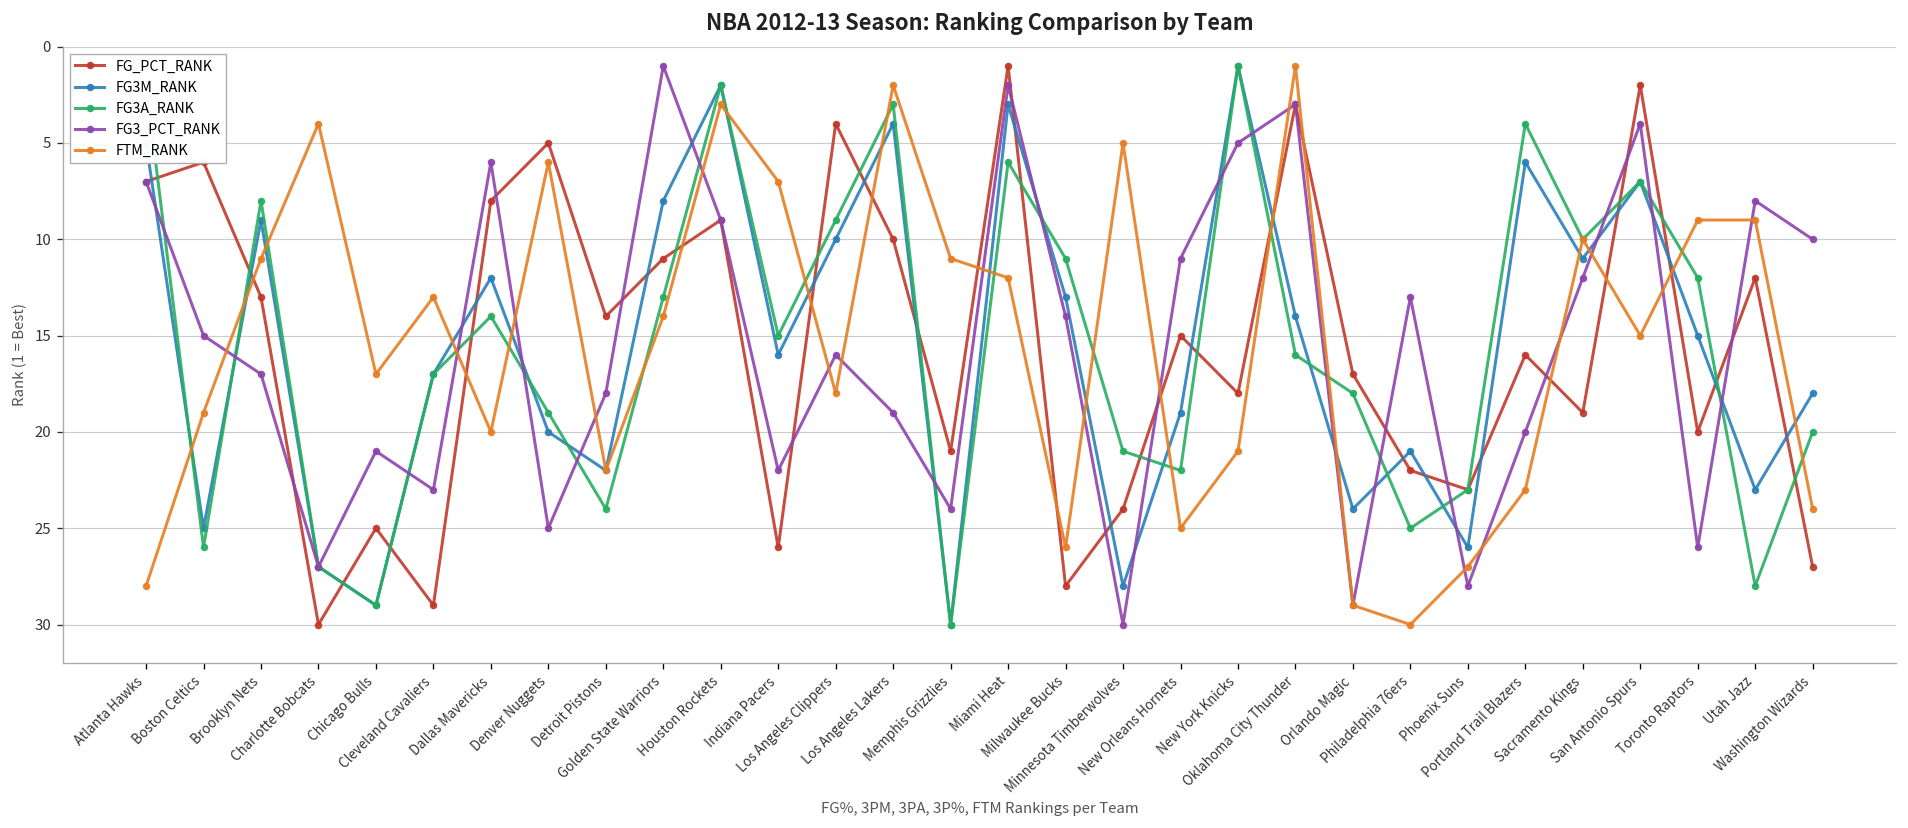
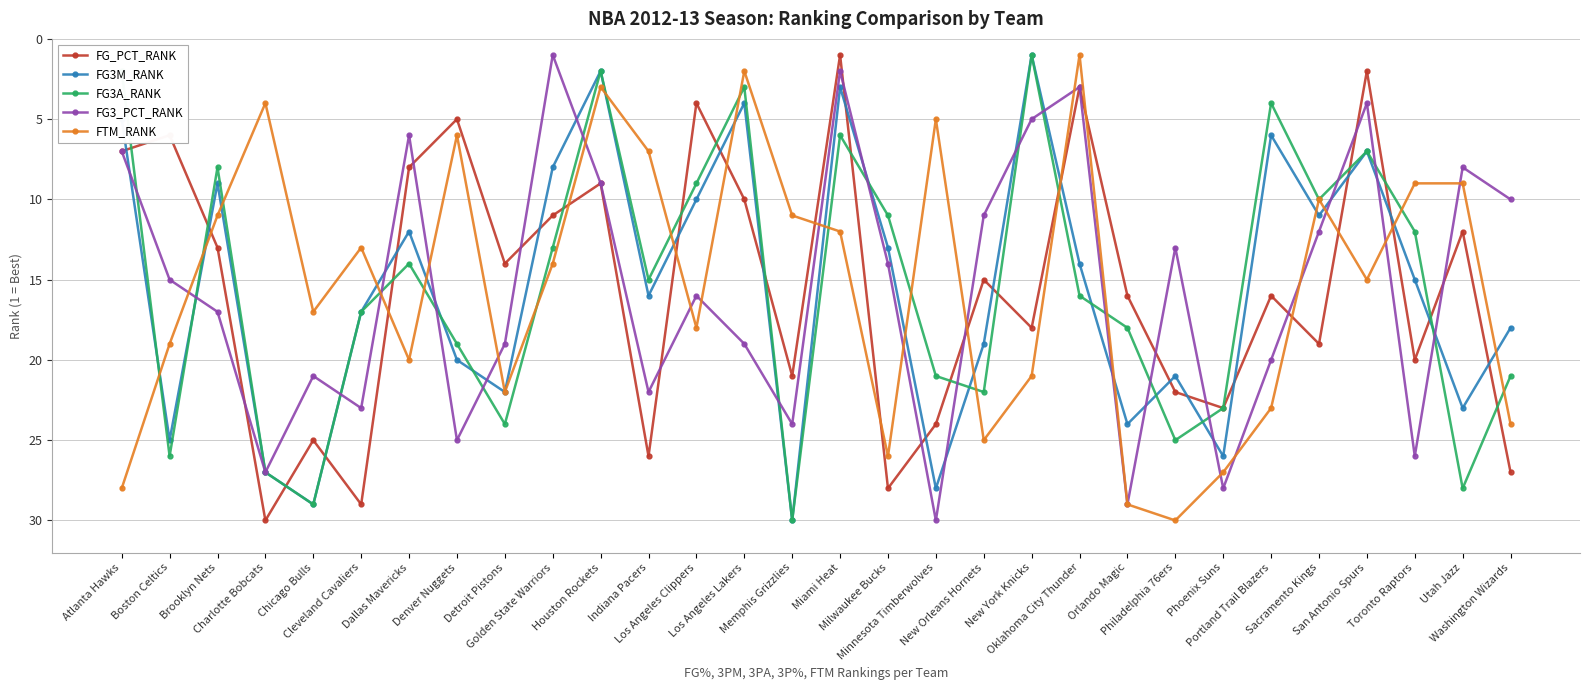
  {
    "FG_PCT_RANK": {
      "Brooklyn Nets": 13,
      "Charlotte Bobcats": 30,
      "Chicago Bulls": 25,
      "Cleveland Cavaliers": 29,
      "Dallas Mavericks": 8,
      "Denver Nuggets": 5,
      "Detroit Pistons": 14,
      "Golden State Warriors": 11,
      "Indiana Pacers": 26,
      "Los Angeles Clippers": 4,
      "Los Angeles Lakers": 10,
      "Memphis Grizzlies": 21,
      "Miami Heat": 1,
      "Milwaukee Bucks": 28,
      "Minnesota Timberwolves": 24,
      "New Orleans Hornets": 15,
      "New York Knicks": 18,
-     "Orlando Magic": 17,
+     "Orlando Magic": 16,
      "Philadelphia 76ers": 22,
      "Portland Trail Blazers": 16,
      "Sacramento Kings": 19,
      "San Antonio Spurs": 2,
      "Toronto Raptors": 20,
      "Utah Jazz": 12,
      "Washington Wizards": 27
    },
    "FG3M_RANK": {
      "Boston Celtics": 25,
      "Brooklyn Nets": 9,
      "Dallas Mavericks": 12,
      "Denver Nuggets": 20,
      "Golden State Warriors": 8,
      "Indiana Pacers": 16,
      "Los Angeles Clippers": 10,
      "Los Angeles Lakers": 4,
      "Miami Heat": 3,
      "Milwaukee Bucks": 13,
      "Minnesota Timberwolves": 28,
      "New Orleans Hornets": 19,
      "Oklahoma City Thunder": 14,
      "Orlando Magic": 24,
      "Philadelphia 76ers": 21,
      "Phoenix Suns": 26,
      "Portland Trail Blazers": 6,
      "Sacramento Kings": 11,
      "Toronto Raptors": 15,
      "Utah Jazz": 23,
      "Washington Wizards": 18
    },
    "FG3A_RANK": {
      "Boston Celtics": 26,
      "Brooklyn Nets": 8,
      "Dallas Mavericks": 14,
      "Denver Nuggets": 19,
      "Detroit Pistons": 24,
      "Golden State Warriors": 13,
      "Indiana Pacers": 15,
      "Los Angeles Clippers": 9,
      "Los Angeles Lakers": 3,
      "Miami Heat": 6,
      "Milwaukee Bucks": 11,
      "Minnesota Timberwolves": 21,
      "New Orleans Hornets": 22,
      "Oklahoma City Thunder": 16,
      "Orlando Magic": 18,
      "Philadelphia 76ers": 25,
      "Portland Trail Blazers": 4,
      "Toronto Raptors": 12,
      "Utah Jazz": 28,
-     "Washington Wizards": 20
+     "Washington Wizards": 21
    },
    "FG3_PCT_RANK": {
      "Boston Celtics": 15,
      "Brooklyn Nets": 17,
      "Chicago Bulls": 21,
      "Cleveland Cavaliers": 23,
      "Dallas Mavericks": 6,
      "Denver Nuggets": 25,
-     "Detroit Pistons": 18,
+     "Detroit Pistons": 19,
      "Golden State Warriors": 1,
      "Indiana Pacers": 22,
      "Los Angeles Clippers": 16,
      "Los Angeles Lakers": 19,
      "Memphis Grizzlies": 24,
      "Miami Heat": 2,
      "Milwaukee Bucks": 14,
      "Minnesota Timberwolves": 30,
      "New Orleans Hornets": 11,
      "New York Knicks": 5,
      "Philadelphia 76ers": 13,
      "Phoenix Suns": 28,
      "Portland Trail Blazers": 20,
      "Sacramento Kings": 12,
      "San Antonio Spurs": 4,
      "Toronto Raptors": 26,
      "Utah Jazz": 8,
      "Washington Wizards": 10
    },
    "FTM_RANK": {
      "Atlanta Hawks": 28,
      "Boston Celtics": 19,
      "Brooklyn Nets": 11,
      "Charlotte Bobcats": 4,
      "Chicago Bulls": 17,
      "Cleveland Cavaliers": 13,
      "Dallas Mavericks": 20,
      "Denver Nuggets": 6,
      "Golden State Warriors": 14,
      "Houston Rockets": 3,
      "Indiana Pacers": 7,
      "Los Angeles Clippers": 18,
      "Los Angeles Lakers": 2,
      "Memphis Grizzlies": 11,
      "Miami Heat": 12,
      "Milwaukee Bucks": 26,
      "Minnesota Timberwolves": 5,
      "New Orleans Hornets": 25,
      "New York Knicks": 21,
      "Oklahoma City Thunder": 1,
      "Philadelphia 76ers": 30,
      "Phoenix Suns": 27,
      "Portland Trail Blazers": 23,
      "San Antonio Spurs": 15,
      "Toronto Raptors": 9,
      "Utah Jazz": 9,
      "Washington Wizards": 24
    }
  }
